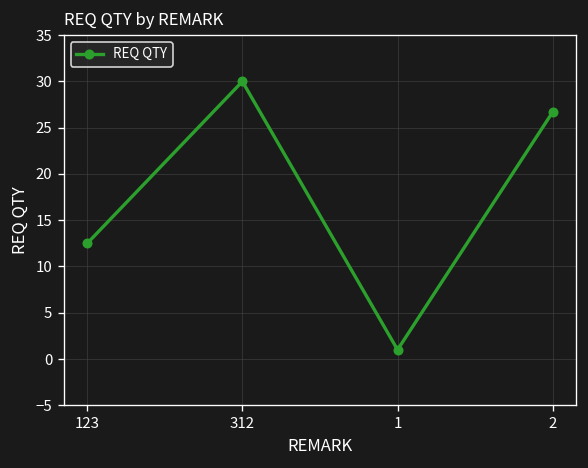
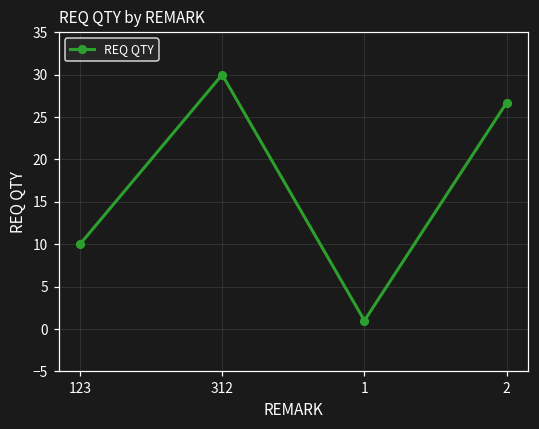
  {
-   "123": 13,
+   "123": 10,
    "312": 30,
    "1": 1,
    "2": 27
  }
